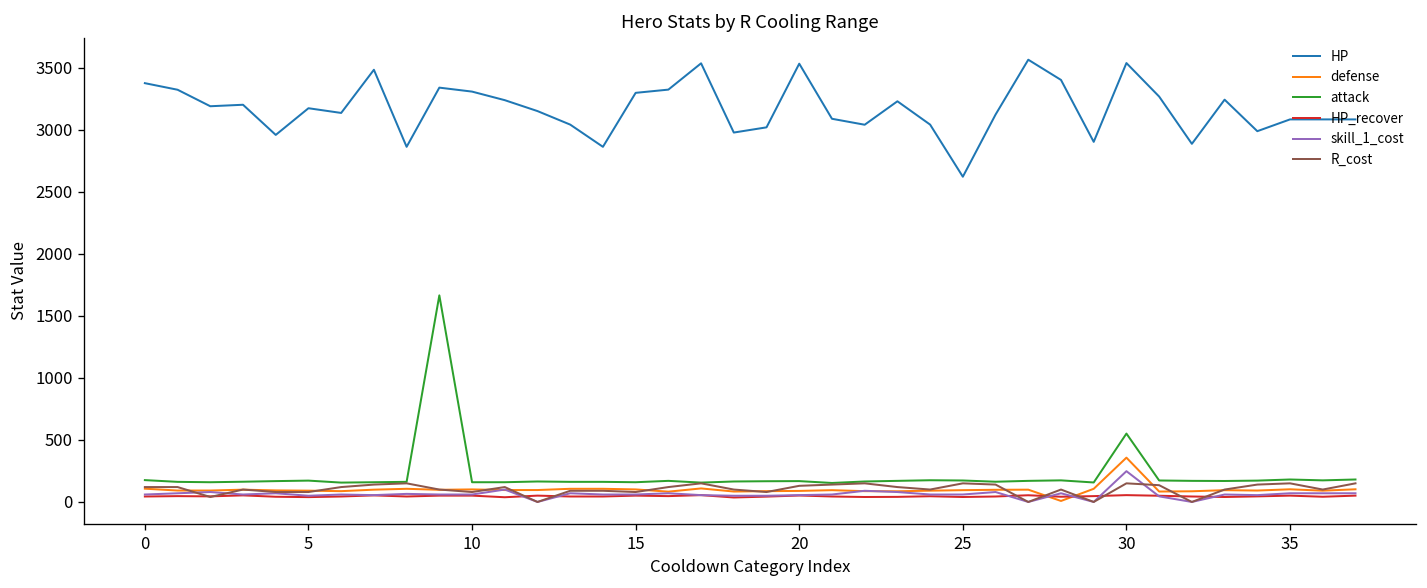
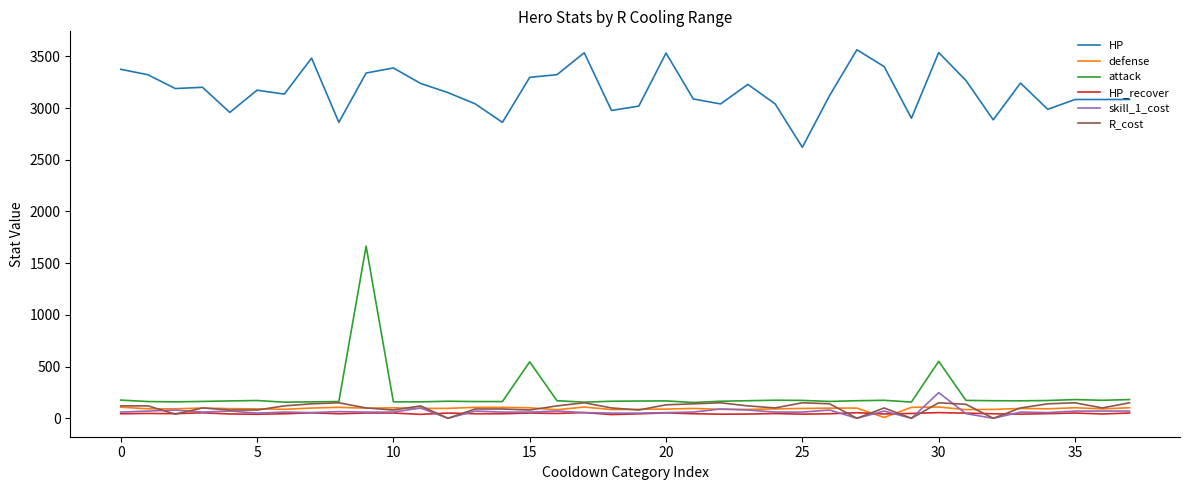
  {
    "HP": {
      "0": 3380,
      "5": 3170,
-     "10": 3310,
+     "10": 3390,
      "15": 3300,
      "20": 3530,
      "25": 2620,
      "30": 3540,
      "35": 3080
    },
    "defense": {
      "20": 90,
      "25": 100,
-     "30": 360,
+     "30": 110,
      "35": 100
    },
    "attack": {
      "0": 180,
      "5": 170,
      "10": 160,
-     "15": 160,
+     "15": 550,
      "20": 170,
      "30": 550,
      "35": 180
    },
    "HP_recover": {
      "30": 60
    },
    "skill_1_cost": {
      "30": 250
    },
    "R_cost": {
      "20": 130,
      "30": 150,
      "35": 150
    }
  }
